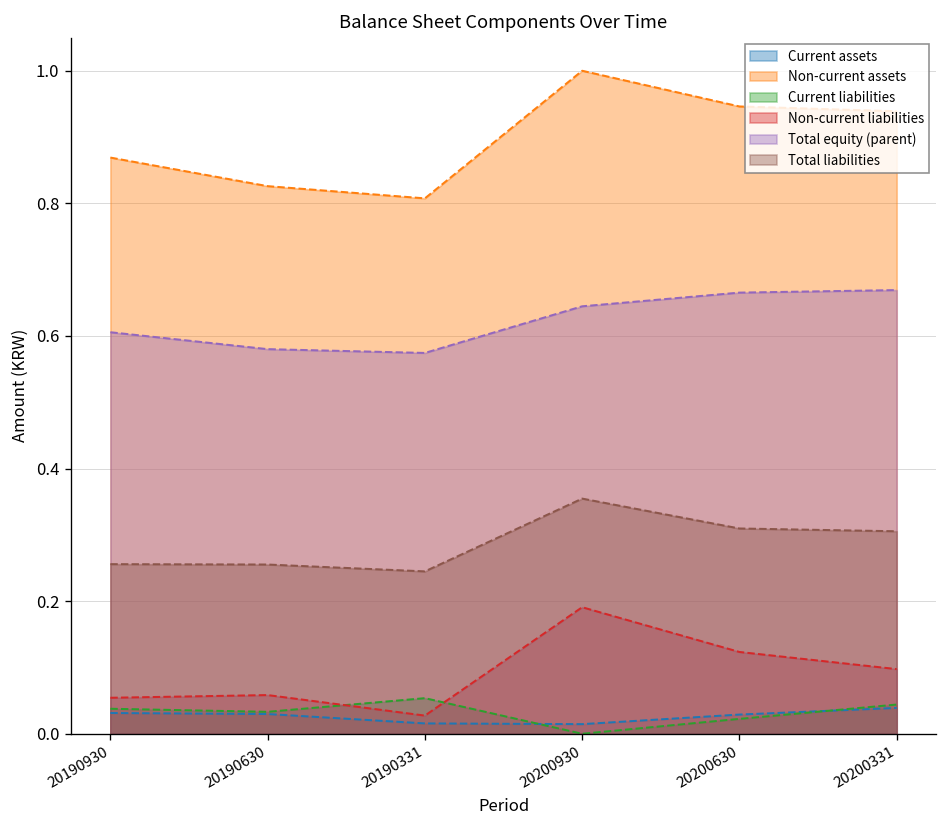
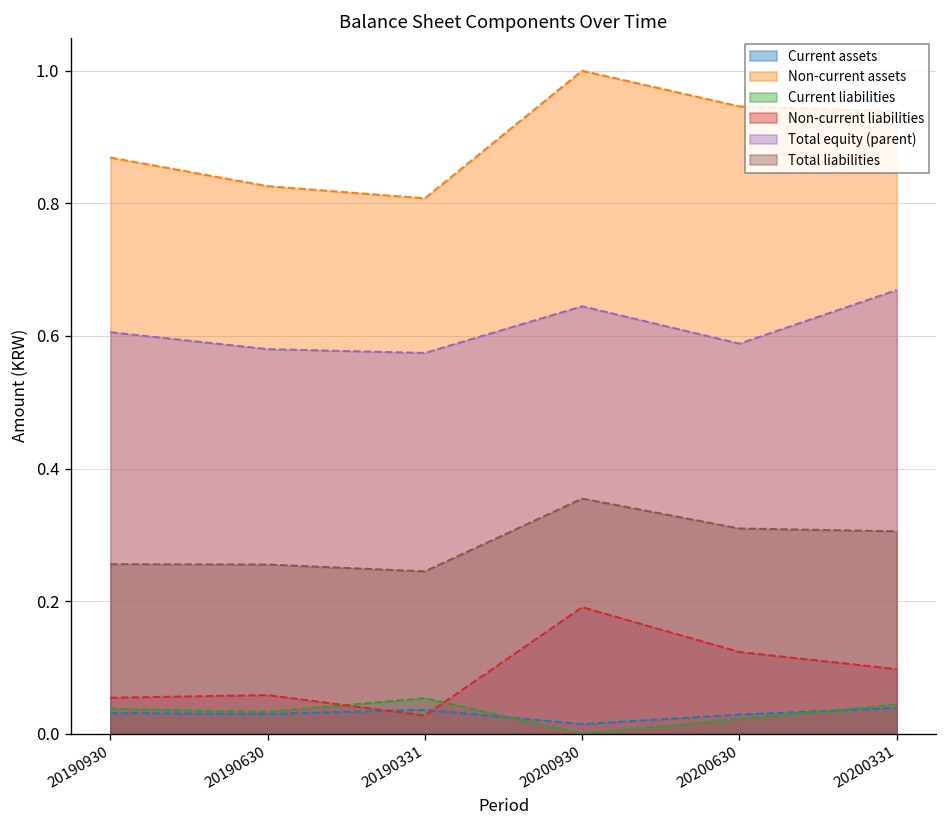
  {
    "Current assets": {
      "20190930": 0.03,
-     "20190331": 0.02,
+     "20190331": 0.04,
      "20200930": 0.01,
      "20200630": 0.03,
      "20200331": 0.04
    },
    "Current liabilities": {
      "20190930": 0.04,
      "20190331": 0.05,
      "20200930": 0.00,
      "20200630": 0.02,
      "20200331": 0.04
    },
    "Total equity (parent)": {
      "20190930": 0.61,
      "20190630": 0.58,
      "20190331": 0.57,
      "20200930": 0.64,
-     "20200630": 0.67,
+     "20200630": 0.59,
      "20200331": 0.67
    }
  }
